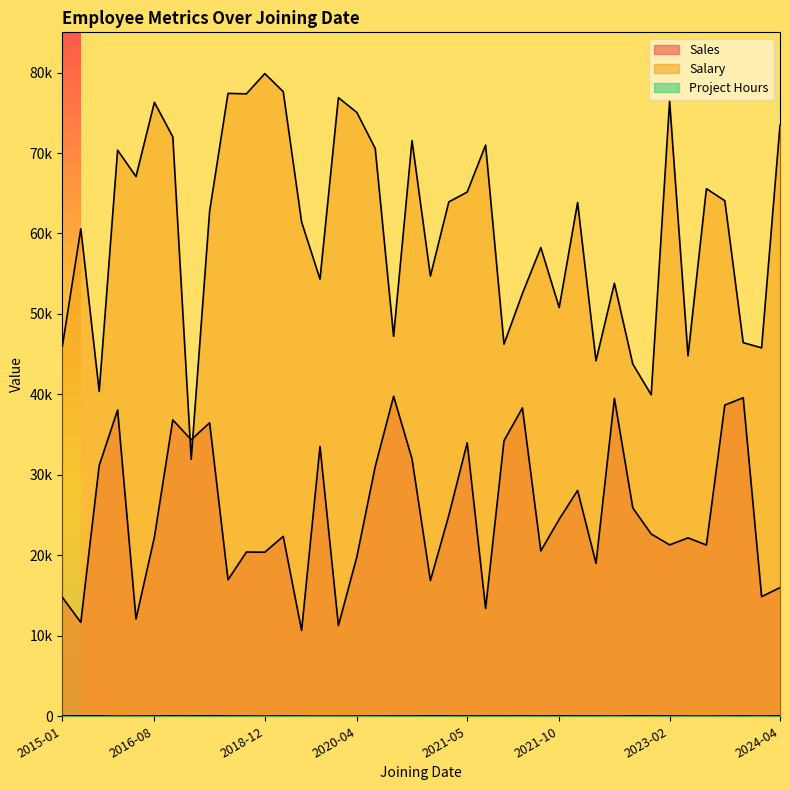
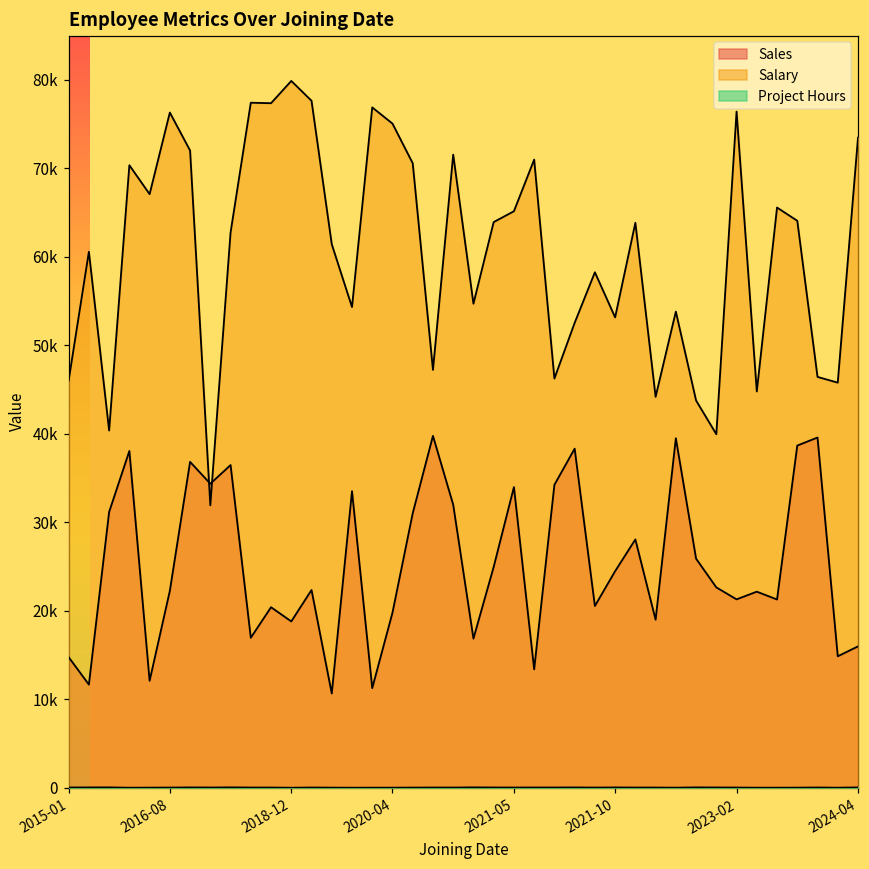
  {
    "Sales": {
      "2015-01": 15000,
      "2016-08": 22000,
-     "2018-12": 20000,
+     "2018-12": 19000,
      "2020-04": 20000,
      "2021-05": 34000,
      "2021-10": 24000,
      "2023-02": 21000,
      "2024-04": 16000
    },
    "Salary": {
      "2015-01": 46000,
      "2016-08": 76000,
      "2018-12": 80000,
      "2020-04": 75000,
      "2021-05": 65000,
-     "2021-10": 51000,
+     "2021-10": 53000,
      "2023-02": 76000,
      "2024-04": 73000
    },
    "Project Hours": {
      "2015-01": 0,
      "2016-08": 0,
      "2018-12": 0,
      "2020-04": 0,
      "2021-05": 0,
      "2021-10": 0,
      "2023-02": 0,
      "2024-04": 0
    }
  }
